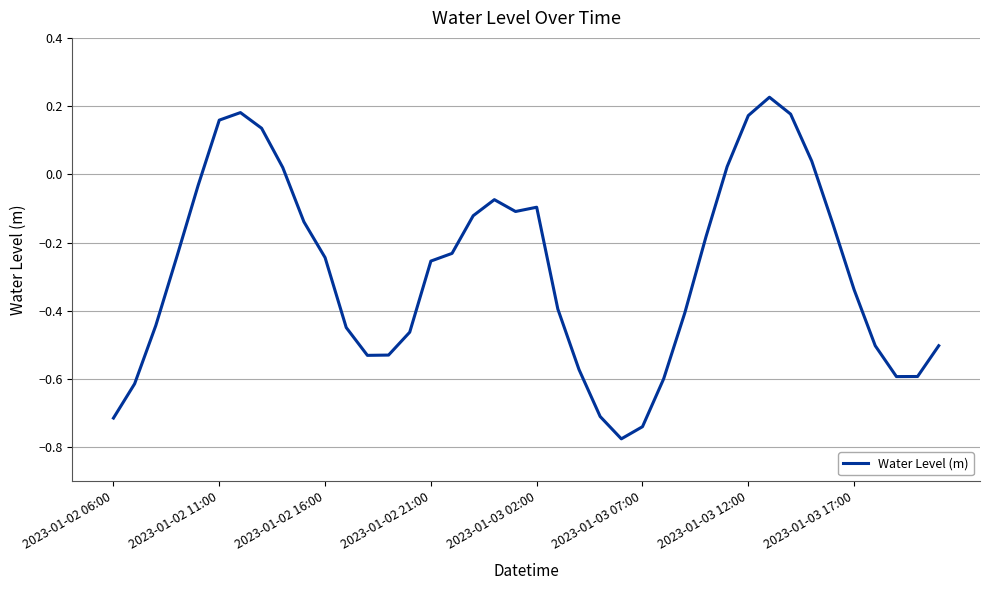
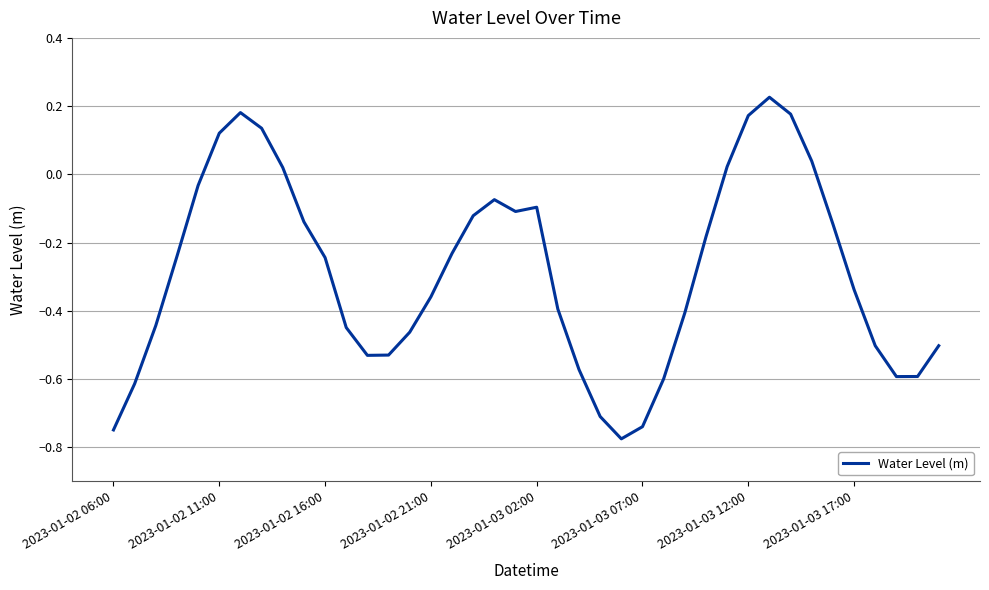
  {
-   "2023-01-02 06:00": -0.71,
-   "2023-01-02 11:00": 0.16,
+   "2023-01-02 06:00": -0.75,
+   "2023-01-02 11:00": 0.12,
    "2023-01-02 16:00": -0.24,
-   "2023-01-02 21:00": -0.25,
+   "2023-01-02 21:00": -0.36,
    "2023-01-03 02:00": -0.10,
    "2023-01-03 07:00": -0.74,
    "2023-01-03 12:00": 0.17,
    "2023-01-03 17:00": -0.34
  }
